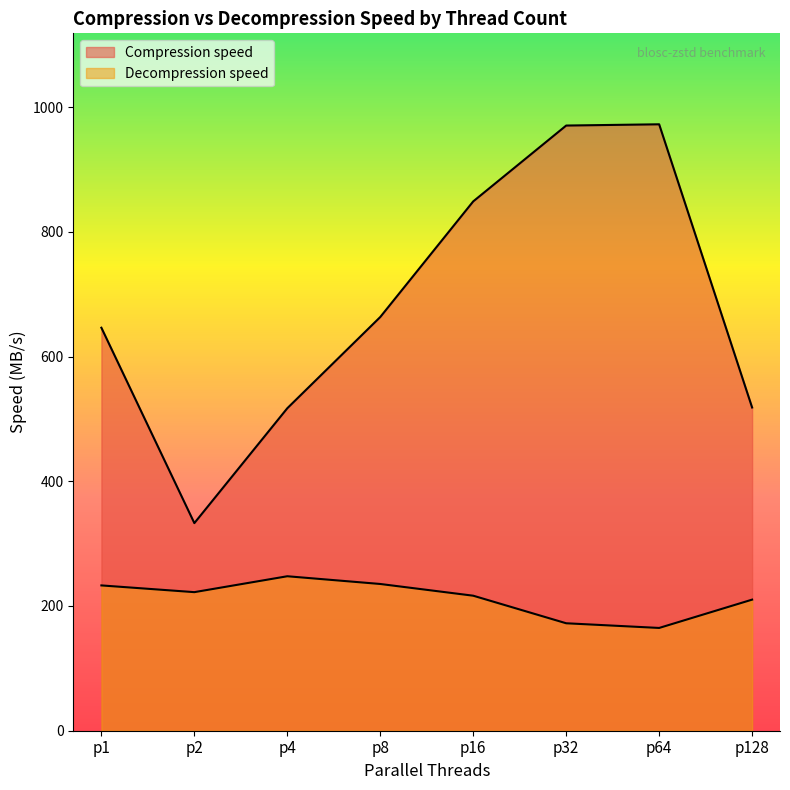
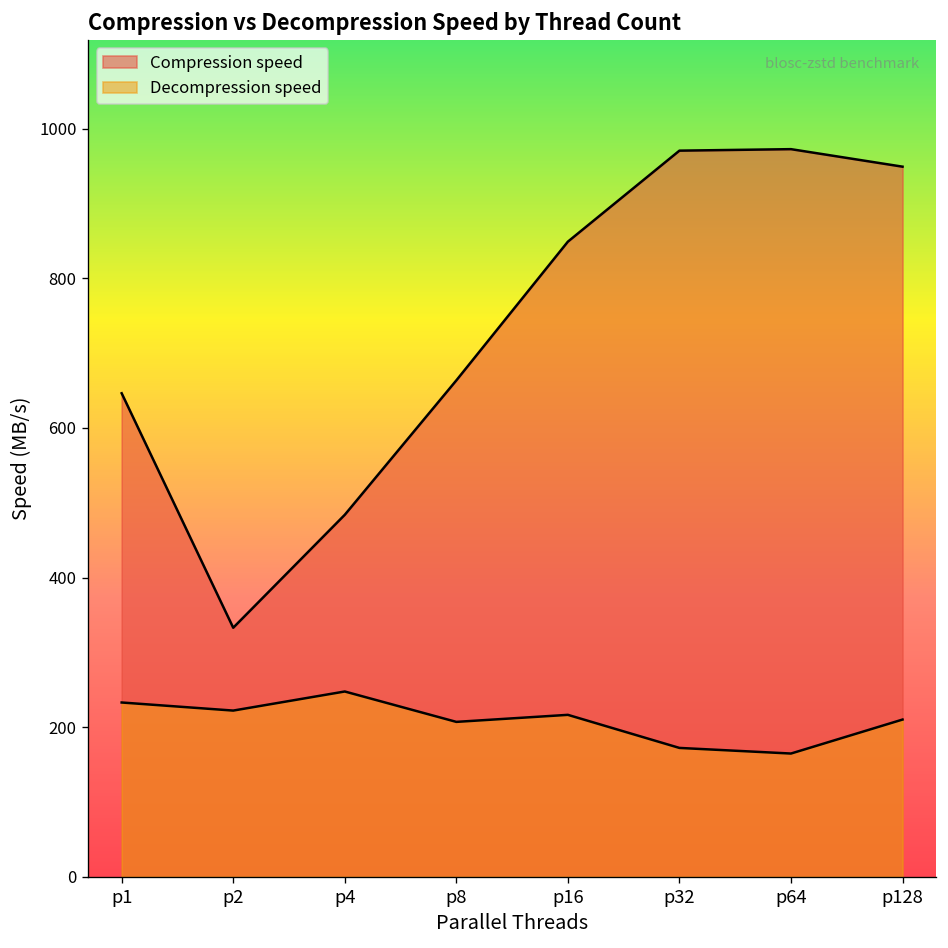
  {
    "Compression speed": {
      "p1": 650,
      "p2": 330,
-     "p4": 520,
+     "p4": 480,
      "p8": 660,
      "p16": 850,
      "p32": 970,
      "p64": 970,
-     "p128": 520
+     "p128": 950
    },
    "Decompression speed": {
      "p1": 230,
      "p2": 220,
      "p4": 250,
-     "p8": 240,
+     "p8": 210,
      "p16": 220,
      "p32": 170,
      "p64": 160,
      "p128": 210
    }
  }
